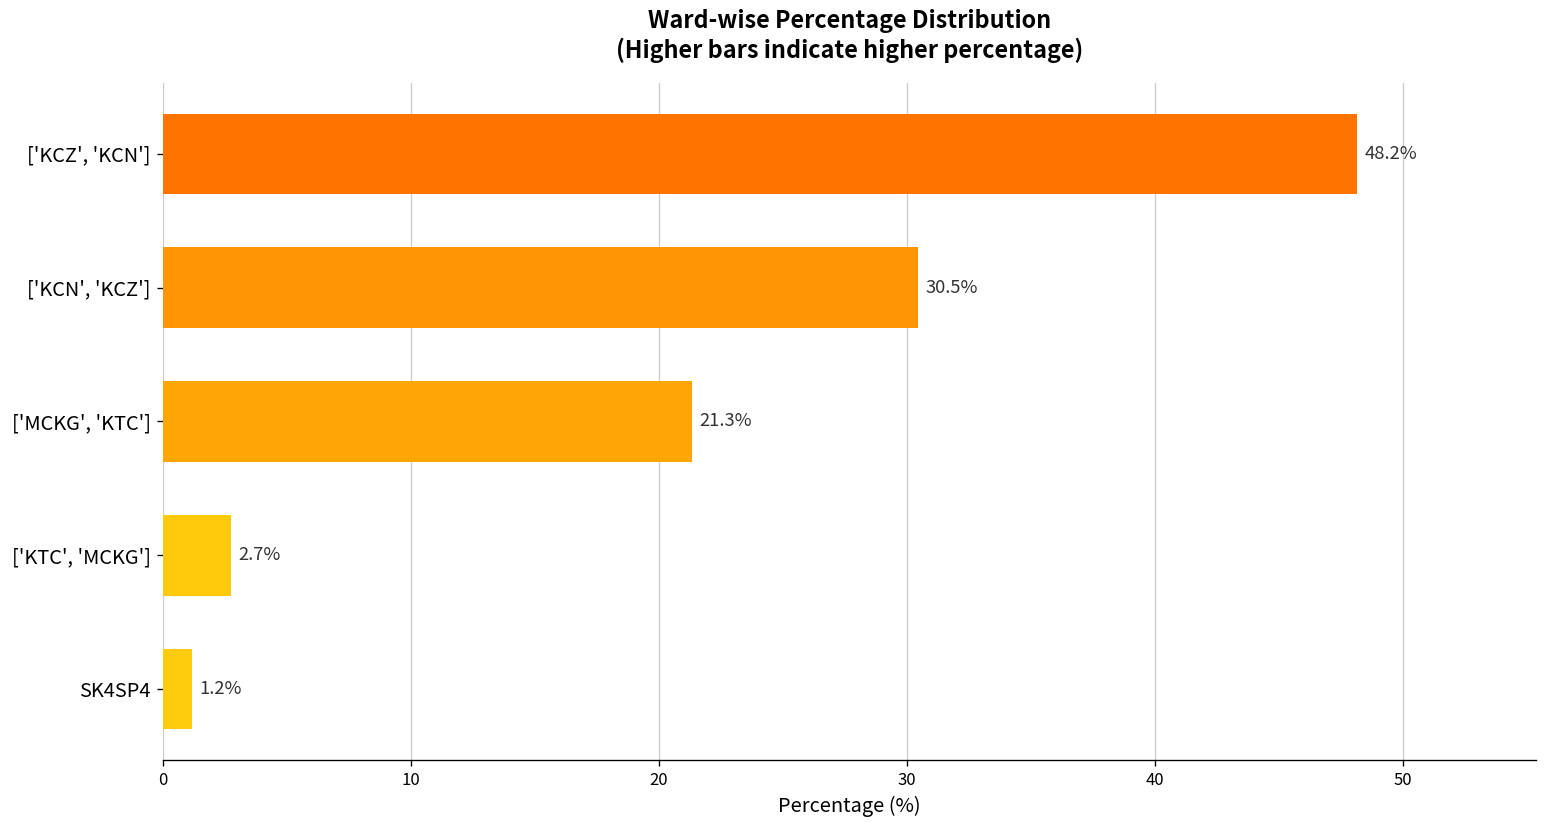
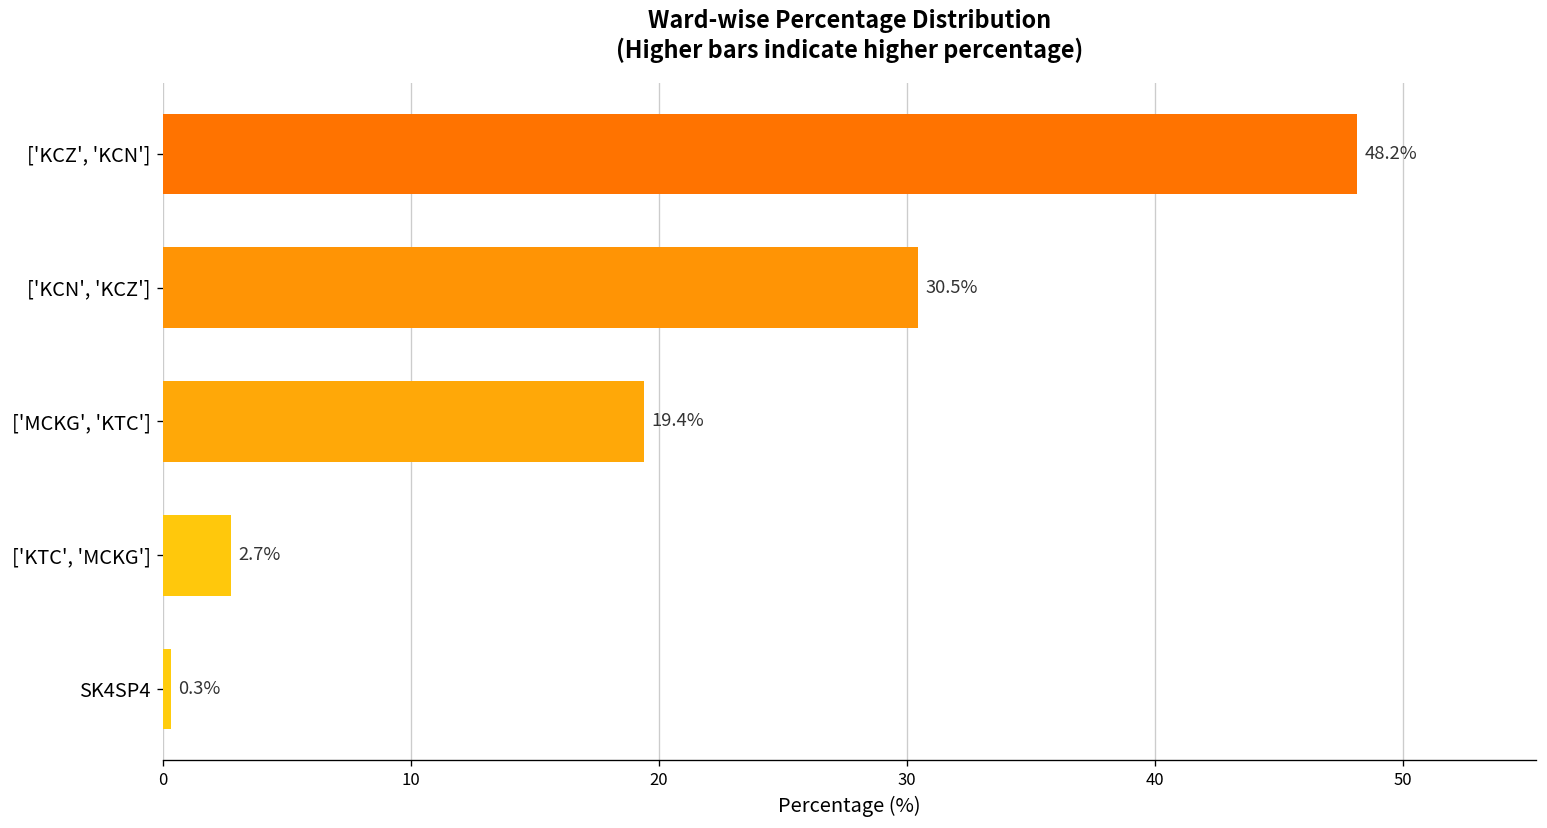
  {
    "['KCZ', 'KCN']": "48.2%",
    "['KCN', 'KCZ']": "30.5%",
-   "['MCKG', 'KTC']": "21.3%",
+   "['MCKG', 'KTC']": "19.4%",
    "['KTC', 'MCKG']": "2.7%",
-   "SK4SP4": "1.2%"
+   "SK4SP4": "0.3%"
  }
